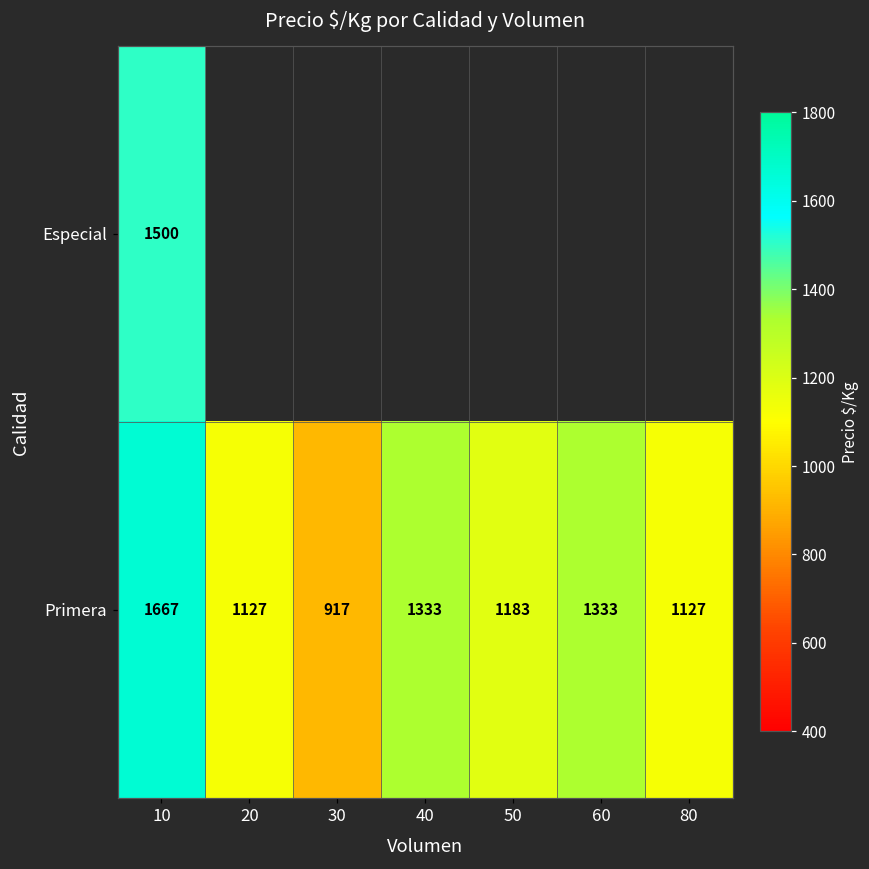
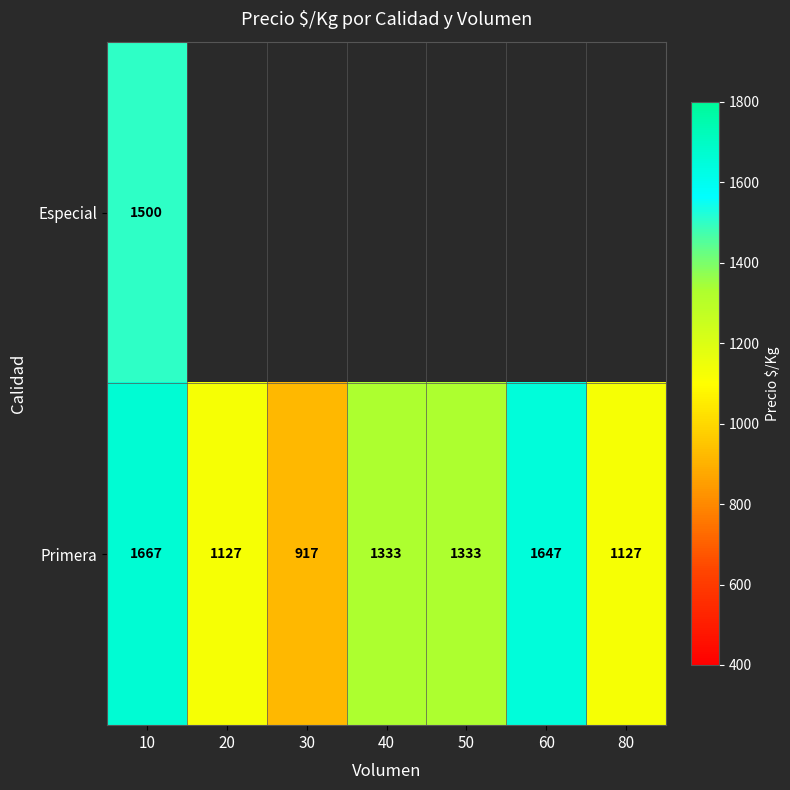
  {
    "Especial": {
      "10": 1500
    },
    "Primera": {
      "10": 1667,
      "20": 1127,
      "30": 917,
      "40": 1333,
-     "50": 1183,
-     "60": 1333,
+     "50": 1333,
+     "60": 1647,
      "80": 1127
    }
  }
